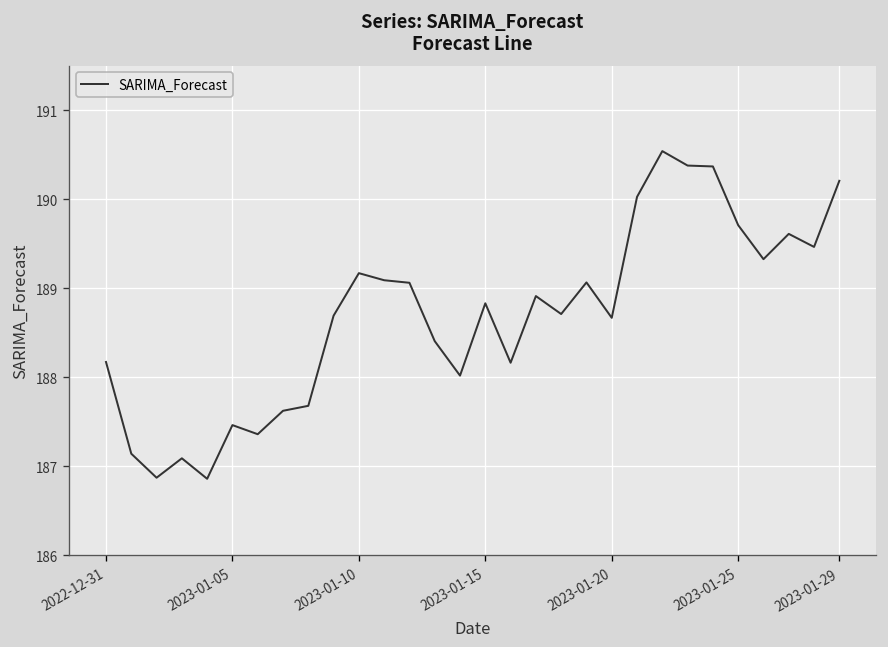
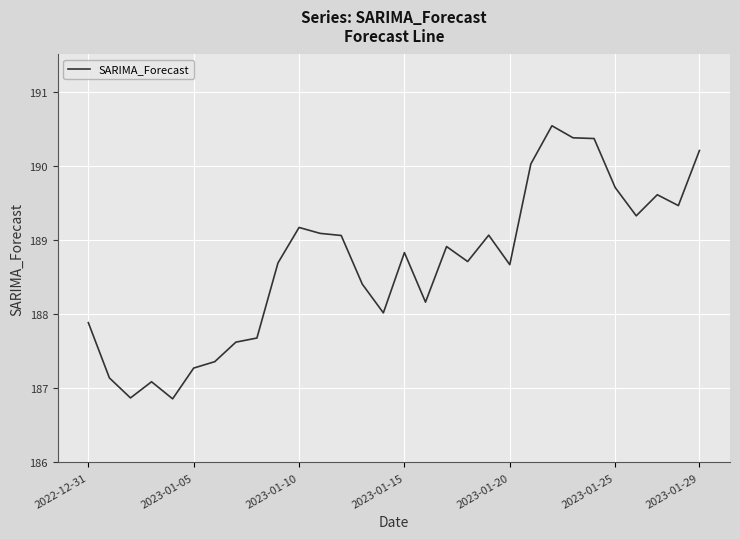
  {
-   "2022-12-31": 188.2,
-   "2023-01-05": 187.5,
+   "2022-12-31": 187.9,
+   "2023-01-05": 187.3,
    "2023-01-10": 189.2,
    "2023-01-15": 188.8,
    "2023-01-20": 188.7,
    "2023-01-25": 189.7,
    "2023-01-29": 190.2
  }
